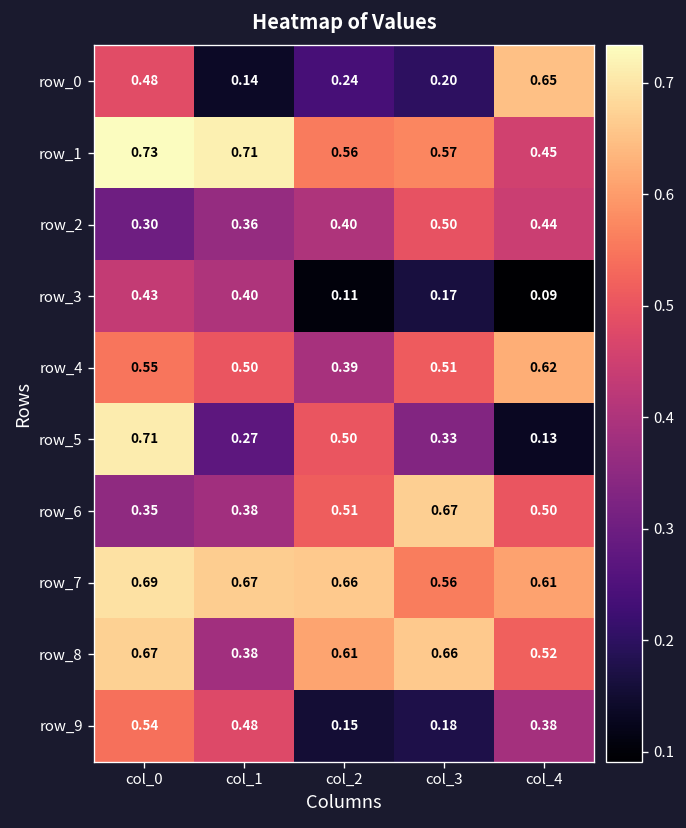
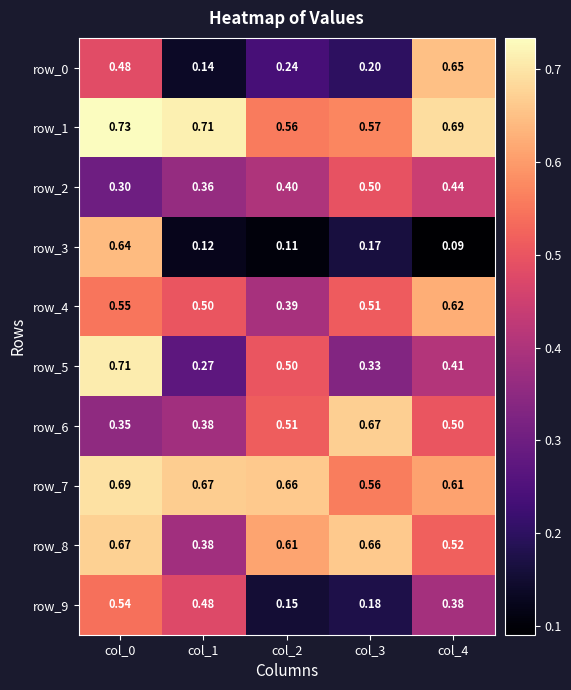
  {
    "row_0": {
      "col_0": 0.48,
      "col_1": 0.14,
      "col_2": 0.24,
      "col_3": 0.20,
      "col_4": 0.65
    },
    "row_1": {
      "col_0": 0.73,
      "col_1": 0.71,
      "col_2": 0.56,
      "col_3": 0.57,
-     "col_4": 0.45
+     "col_4": 0.69
    },
    "row_2": {
      "col_0": 0.30,
      "col_1": 0.36,
      "col_2": 0.40,
      "col_3": 0.50,
      "col_4": 0.44
    },
    "row_3": {
-     "col_0": 0.43,
-     "col_1": 0.40,
+     "col_0": 0.64,
+     "col_1": 0.12,
      "col_2": 0.11,
      "col_3": 0.17,
      "col_4": 0.09
    },
    "row_4": {
      "col_0": 0.55,
      "col_1": 0.50,
      "col_2": 0.39,
      "col_3": 0.51,
      "col_4": 0.62
    },
    "row_5": {
      "col_0": 0.71,
      "col_1": 0.27,
      "col_2": 0.50,
      "col_3": 0.33,
-     "col_4": 0.13
+     "col_4": 0.41
    },
    "row_6": {
      "col_0": 0.35,
      "col_1": 0.38,
      "col_2": 0.51,
      "col_3": 0.67,
      "col_4": 0.50
    },
    "row_7": {
      "col_0": 0.69,
      "col_1": 0.67,
      "col_2": 0.66,
      "col_3": 0.56,
      "col_4": 0.61
    },
    "row_8": {
      "col_0": 0.67,
      "col_1": 0.38,
      "col_2": 0.61,
      "col_3": 0.66,
      "col_4": 0.52
    },
    "row_9": {
      "col_0": 0.54,
      "col_1": 0.48,
      "col_2": 0.15,
      "col_3": 0.18,
      "col_4": 0.38
    }
  }
